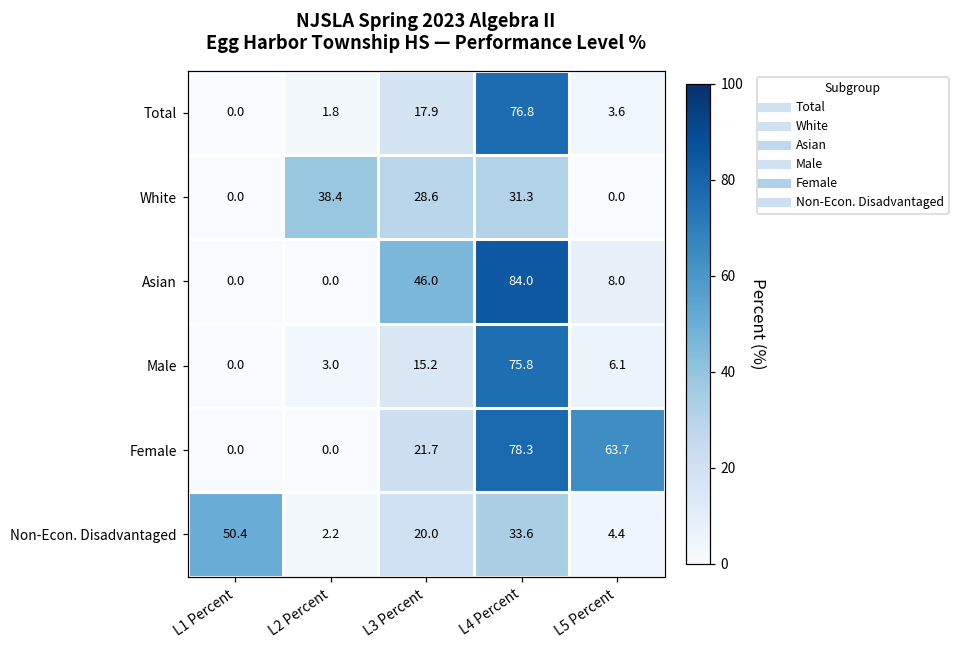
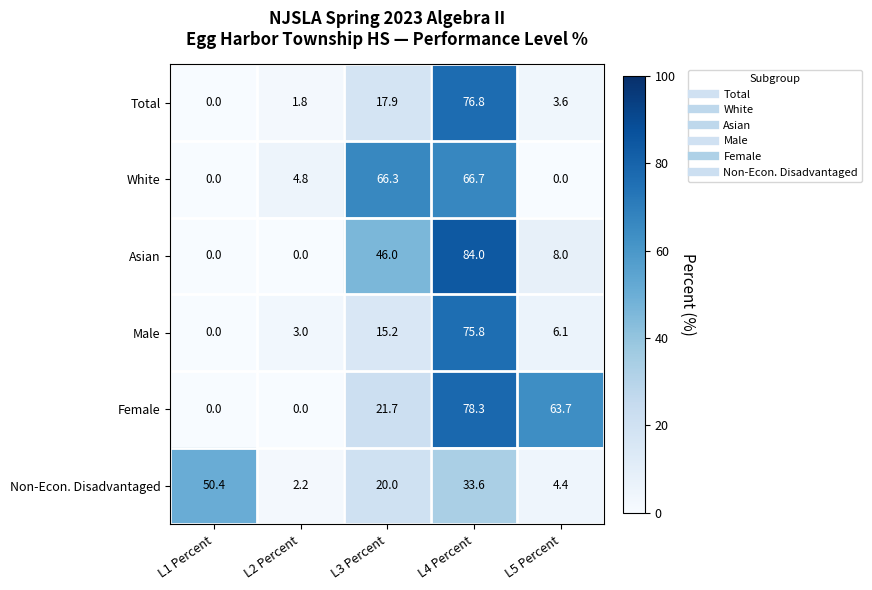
  {
    "Total": {
      "L1 Percent": 0.0,
      "L2 Percent": 1.8,
      "L3 Percent": 17.9,
      "L4 Percent": 76.8,
      "L5 Percent": 3.6
    },
    "White": {
      "L1 Percent": 0.0,
-     "L2 Percent": 38.4,
-     "L3 Percent": 28.6,
-     "L4 Percent": 31.3,
+     "L2 Percent": 4.8,
+     "L3 Percent": 66.3,
+     "L4 Percent": 66.7,
      "L5 Percent": 0.0
    },
    "Asian": {
      "L1 Percent": 0.0,
      "L2 Percent": 0.0,
      "L3 Percent": 46.0,
      "L4 Percent": 84.0,
      "L5 Percent": 8.0
    },
    "Male": {
      "L1 Percent": 0.0,
      "L2 Percent": 3.0,
      "L3 Percent": 15.2,
      "L4 Percent": 75.8,
      "L5 Percent": 6.1
    },
    "Female": {
      "L1 Percent": 0.0,
      "L2 Percent": 0.0,
      "L3 Percent": 21.7,
      "L4 Percent": 78.3,
      "L5 Percent": 63.7
    },
    "Non-Econ. Disadvantaged": {
      "L1 Percent": 50.4,
      "L2 Percent": 2.2,
      "L3 Percent": 20.0,
      "L4 Percent": 33.6,
      "L5 Percent": 4.4
    }
  }
